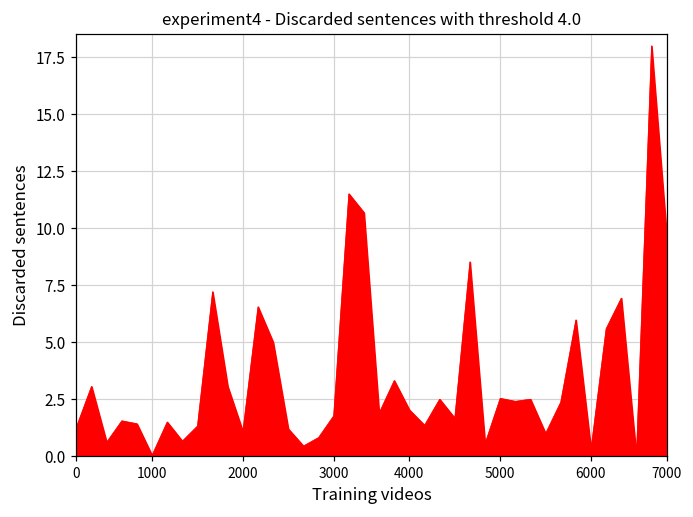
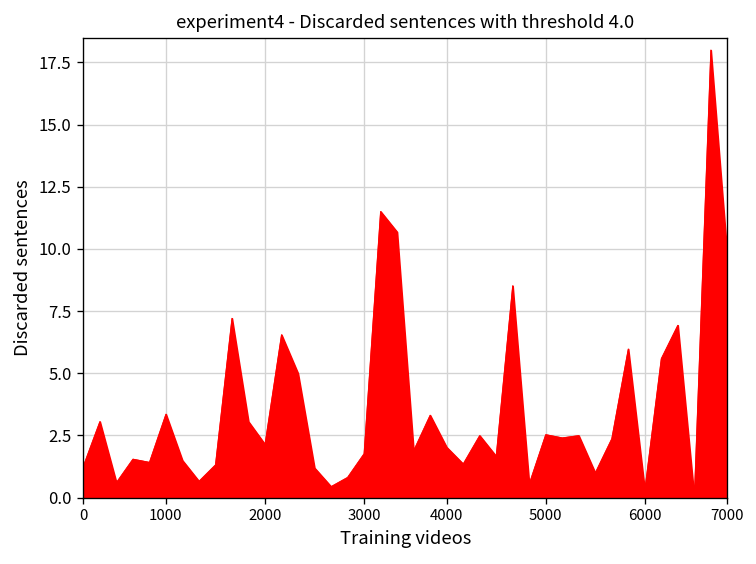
  {
    "0": 1.3,
-   "1000": 0.0,
-   "2000": 1.1,
+   "1000": 3.4,
+   "2000": 2.1,
    "3000": 1.8,
    "4000": 2.0,
    "5000": 2.5,
    "6000": 0.3,
    "7000": 9.7
  }
